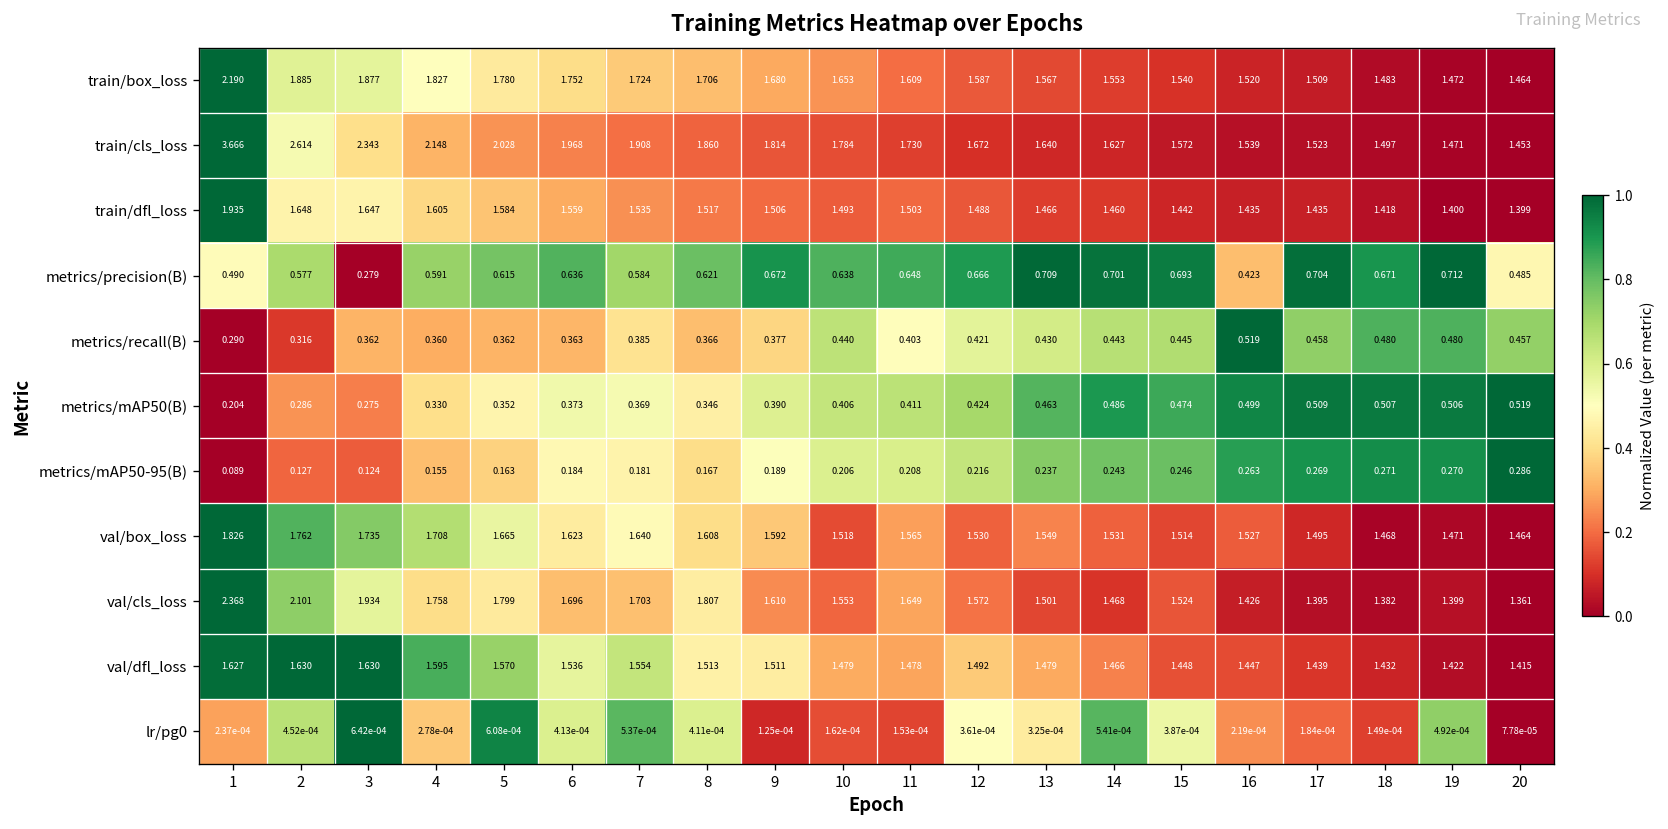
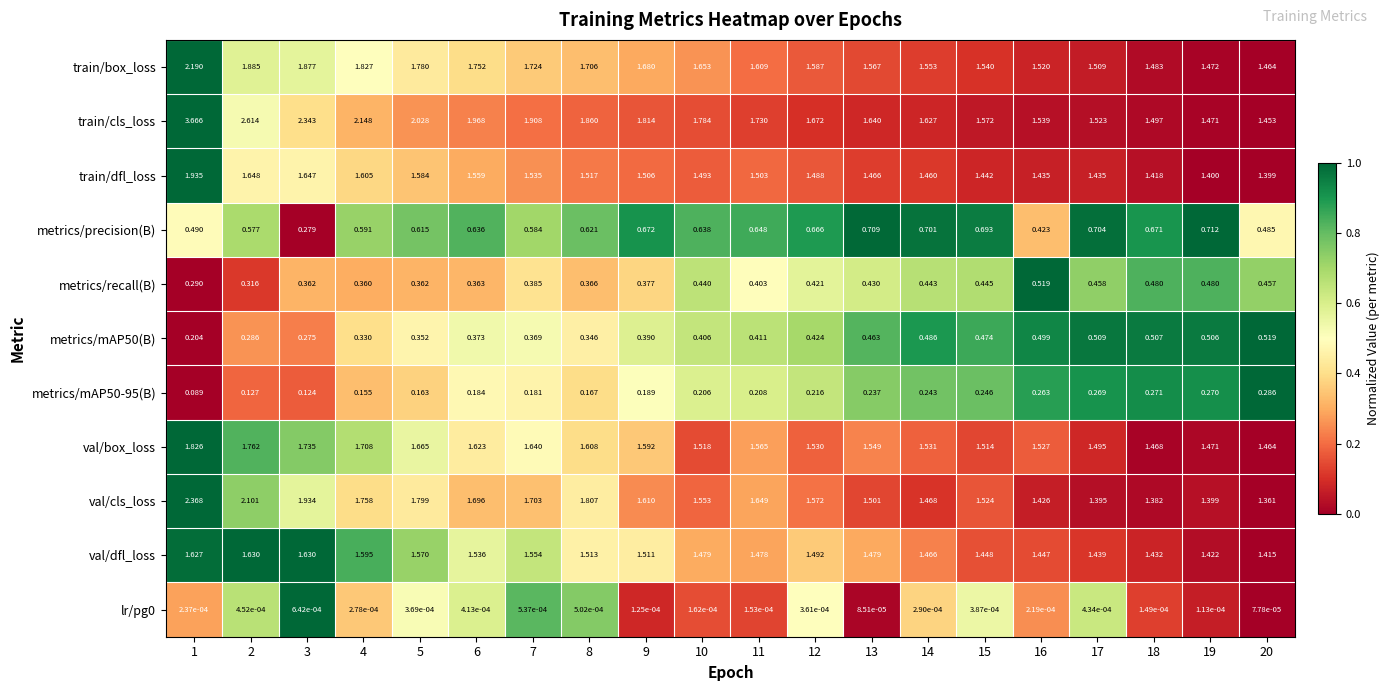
  {
    "lr/pg0": {
      "1": "2.37e-04",
      "2": "4.52e-04",
      "3": "6.42e-04",
      "4": "2.78e-04",
-     "5": "6.08e-04",
+     "5": "3.69e-04",
      "6": "4.13e-04",
      "7": "5.37e-04",
-     "8": "4.11e-04",
+     "8": "5.02e-04",
      "9": "1.25e-04",
      "10": "1.62e-04",
      "11": "1.53e-04",
      "12": "3.61e-04",
-     "13": "3.25e-04",
-     "14": "5.41e-04",
+     "13": "8.51e-05",
+     "14": "2.90e-04",
      "15": "3.87e-04",
      "16": "2.19e-04",
-     "17": "1.84e-04",
+     "17": "4.34e-04",
      "18": "1.49e-04",
-     "19": "4.92e-04",
+     "19": "1.13e-04",
      "20": "7.78e-05"
    }
  }
